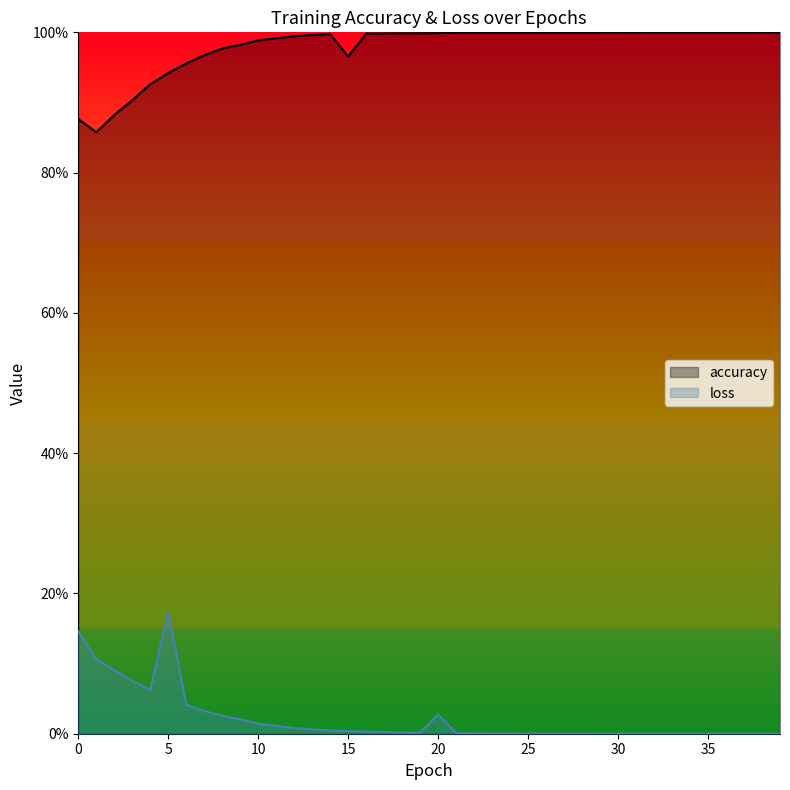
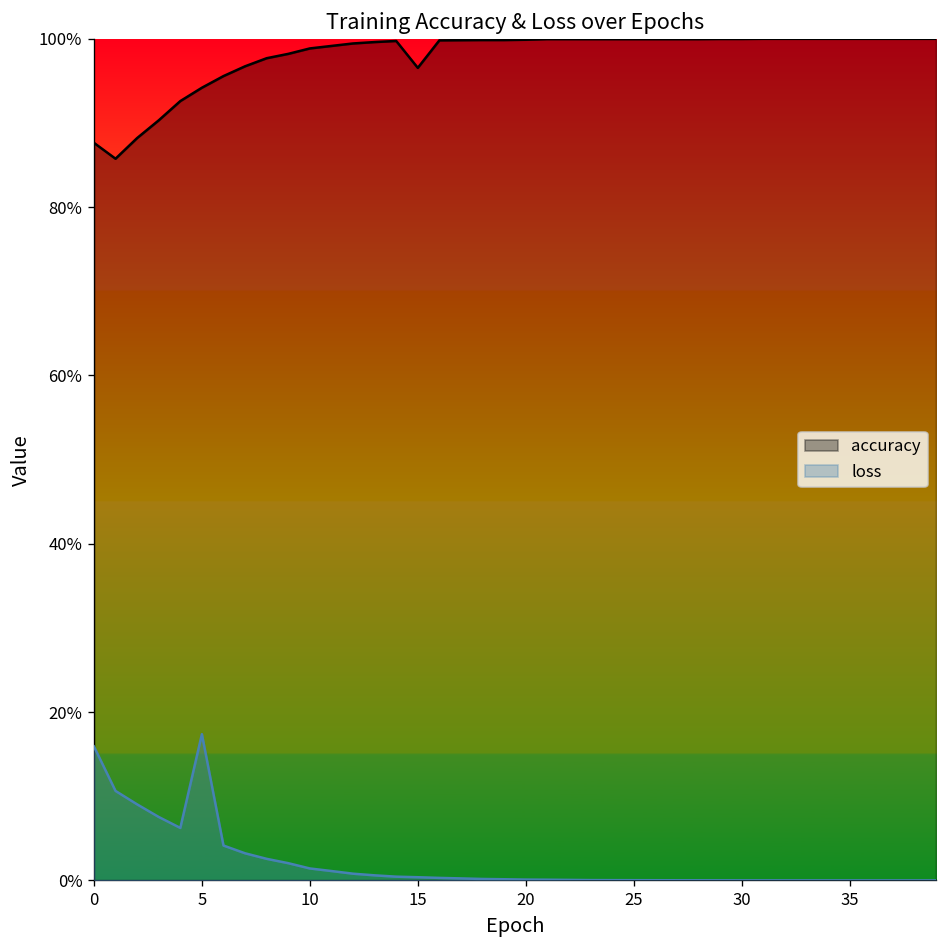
  {
    "accuracy": {
      "0": "88%",
      "5": "94%",
      "10": "99%",
      "15": "97%",
      "20": "100%",
      "25": "100%",
      "30": "100%",
      "35": "100%"
    },
    "loss": {
-     "0": "15%",
+     "0": "16%",
      "5": "17%",
      "10": "1%",
      "15": "0%",
-     "20": "3%",
+     "20": "0%",
      "25": "0%",
      "30": "0%",
      "35": "0%"
    }
  }
